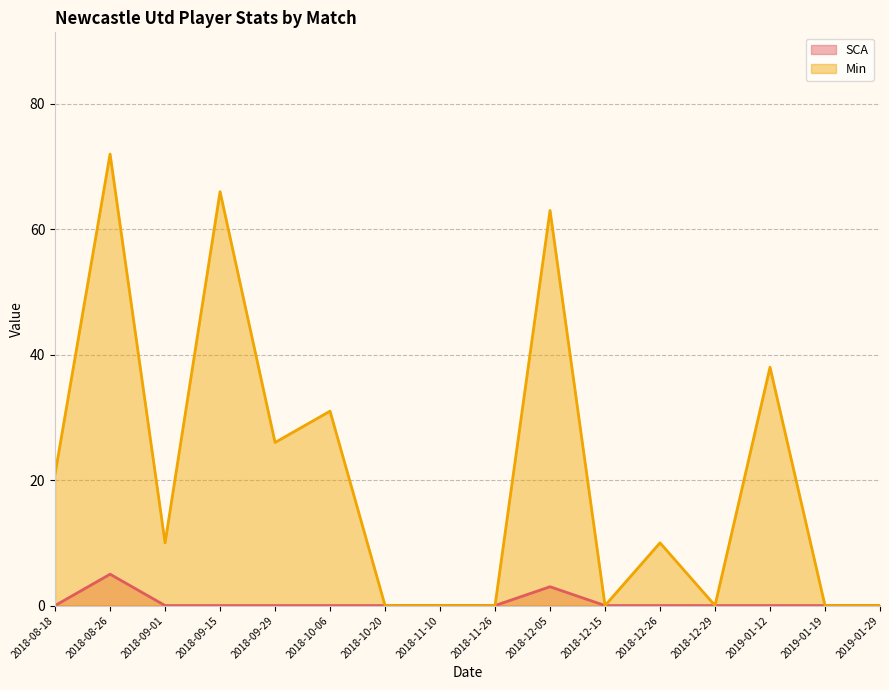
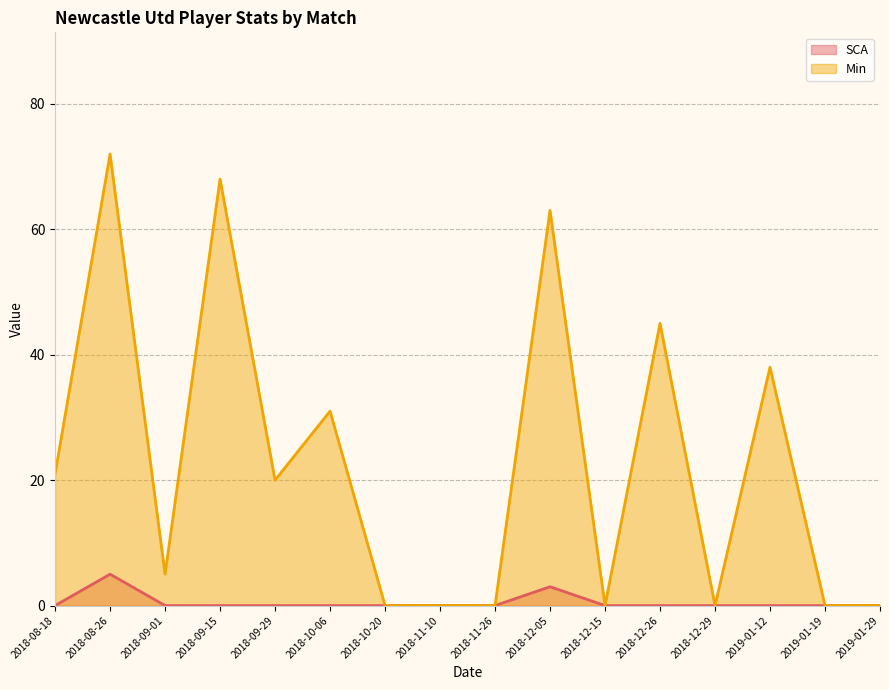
  {
    "SCA": {
      "2018-08-18": 0,
      "2018-08-26": 5,
      "2018-09-01": 0,
      "2018-09-15": 0,
      "2018-09-29": 0,
      "2018-10-06": 0,
      "2018-12-05": 3,
      "2018-12-26": 0,
      "2019-01-12": 0
    },
    "Min": {
      "2018-08-18": 21,
      "2018-08-26": 72,
-     "2018-09-01": 10,
-     "2018-09-15": 66,
-     "2018-09-29": 26,
+     "2018-09-01": 5,
+     "2018-09-15": 68,
+     "2018-09-29": 20,
      "2018-10-06": 31,
      "2018-12-05": 63,
-     "2018-12-26": 10,
+     "2018-12-26": 45,
      "2019-01-12": 38
    }
  }
